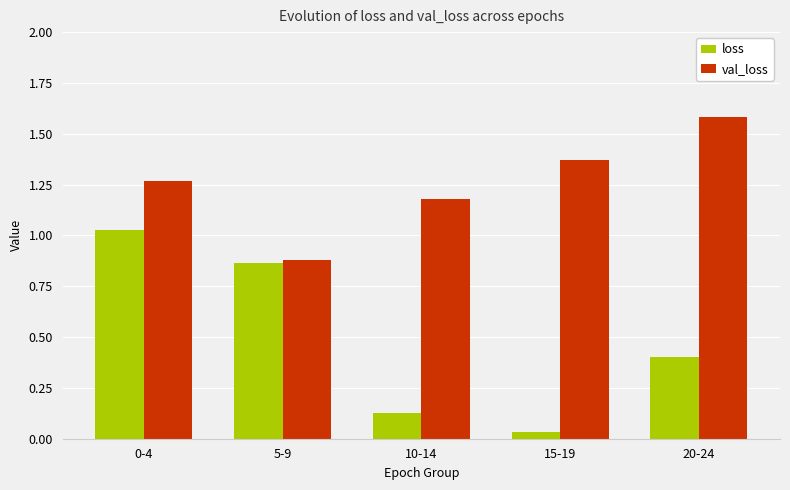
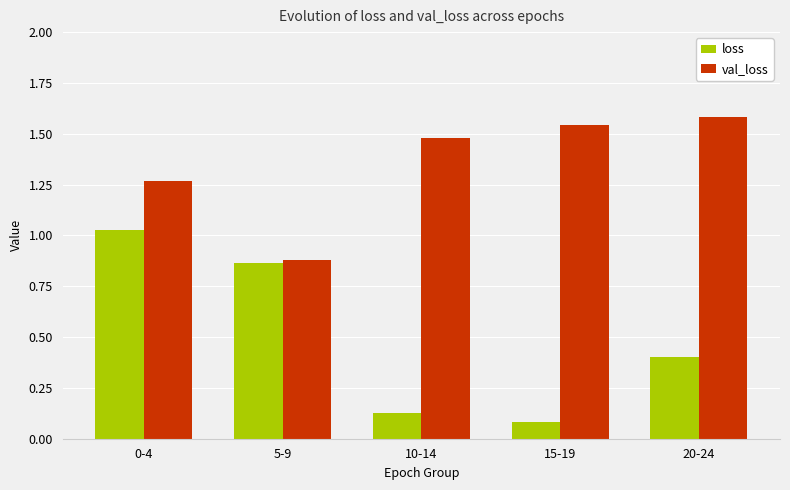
  {
    "loss": {
      "0-4": 1.03,
      "5-9": 0.86,
      "10-14": 0.13,
-     "15-19": 0.04,
+     "15-19": 0.08,
      "20-24": 0.40
    },
    "val_loss": {
      "0-4": 1.27,
      "5-9": 0.88,
-     "10-14": 1.18,
-     "15-19": 1.37,
+     "10-14": 1.48,
+     "15-19": 1.54,
      "20-24": 1.58
    }
  }
